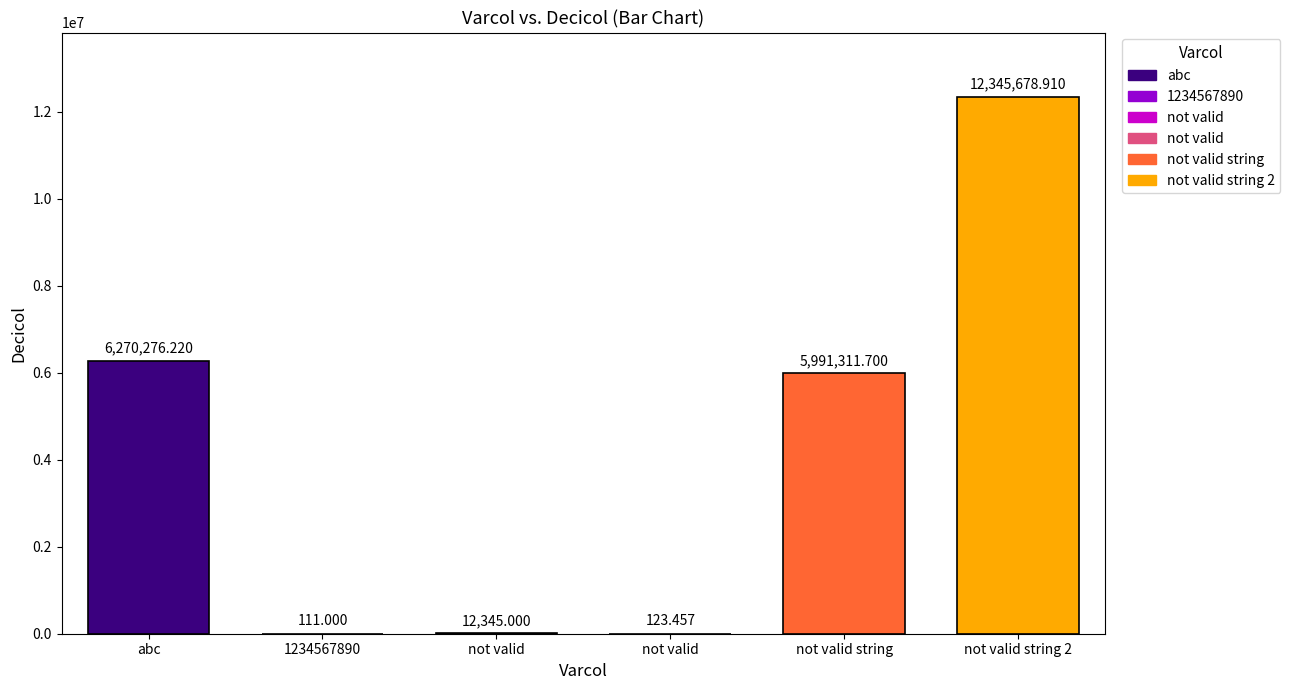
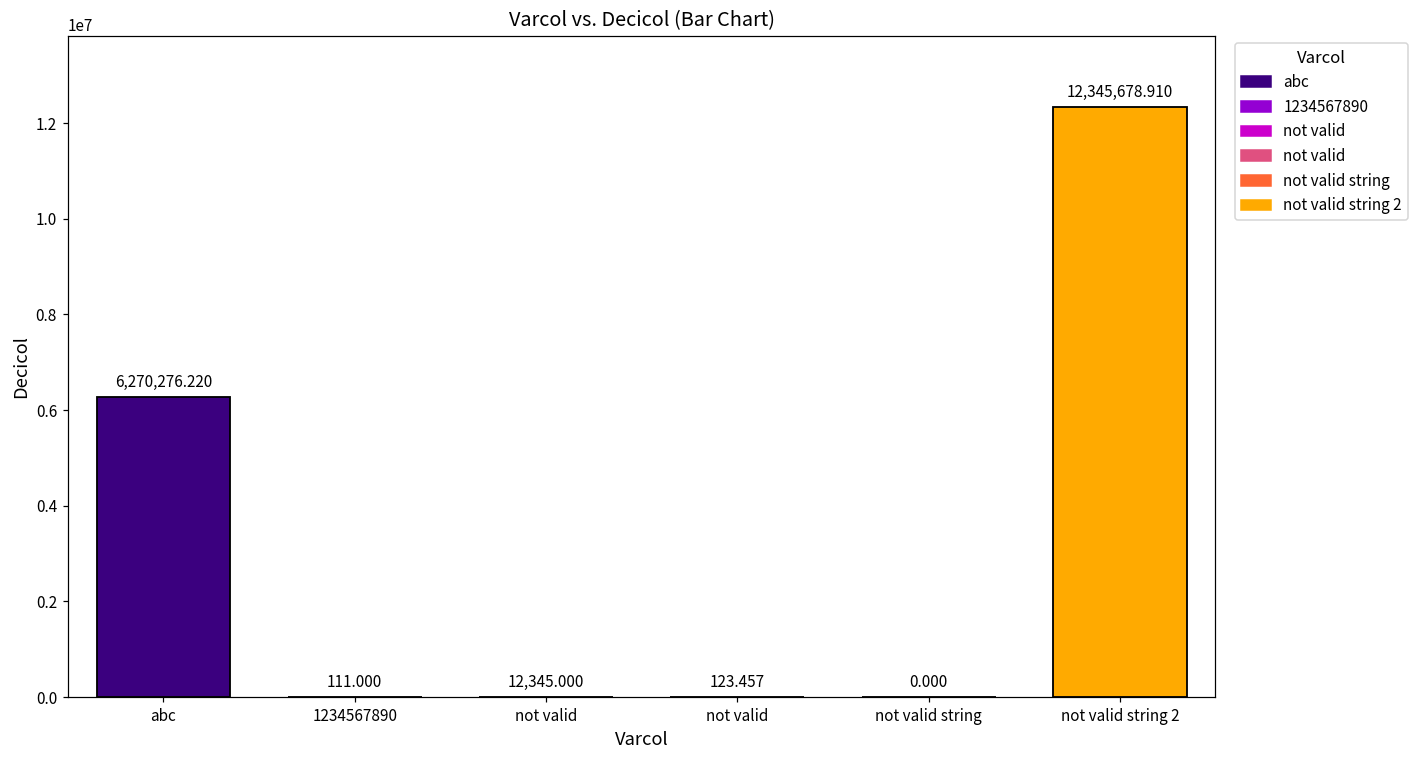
  {
    "abc": "6,270,276.220",
    "1234567890": "111.000",
-   "not valid string": "5,991,311.700",
+   "not valid string": "0.000",
    "not valid string 2": "12,345,678.910"
  }
